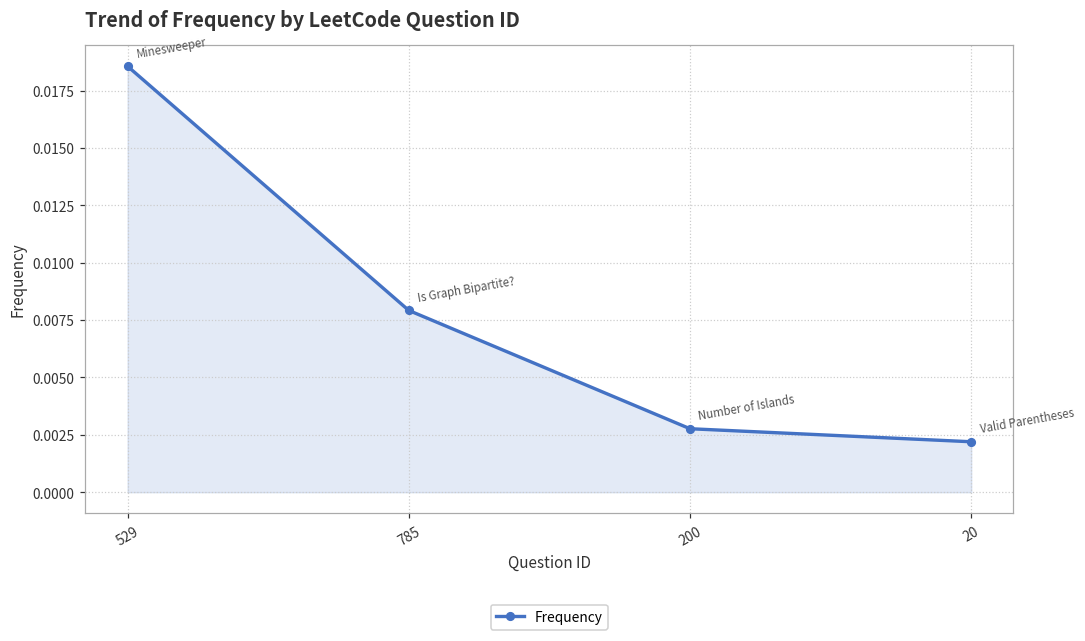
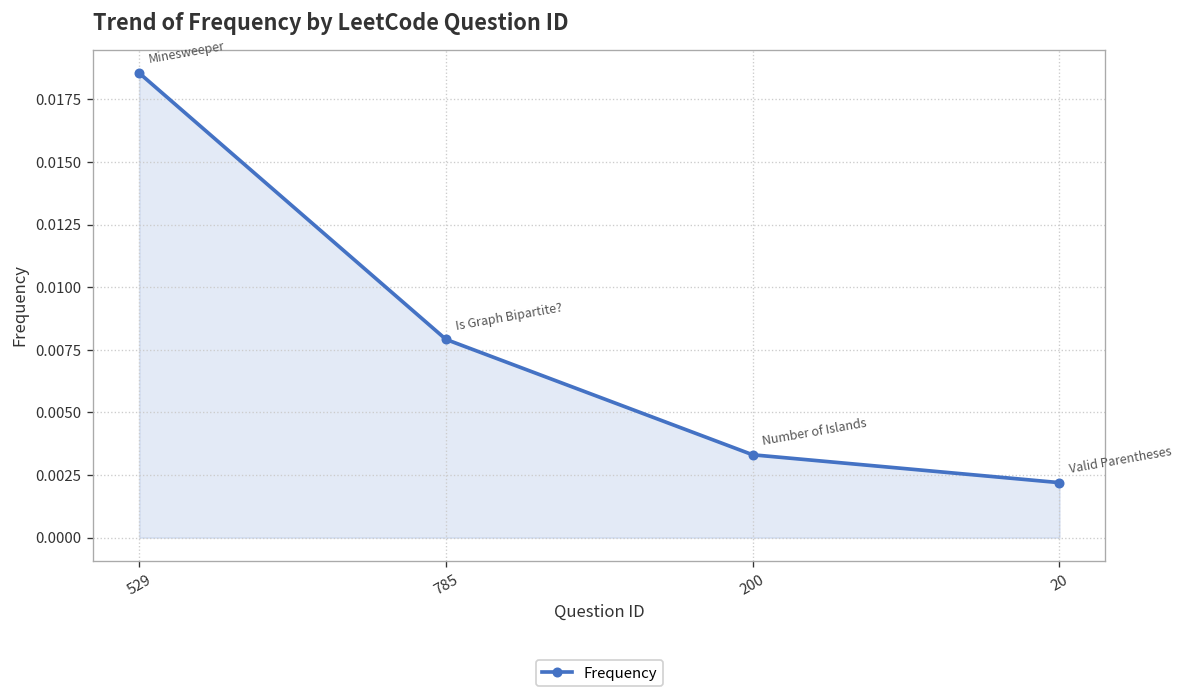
  {
    "529": 0.0186,
    "785": 0.0079,
-   "200": 0.0028,
+   "200": 0.0033,
    "20": 0.0022
  }
